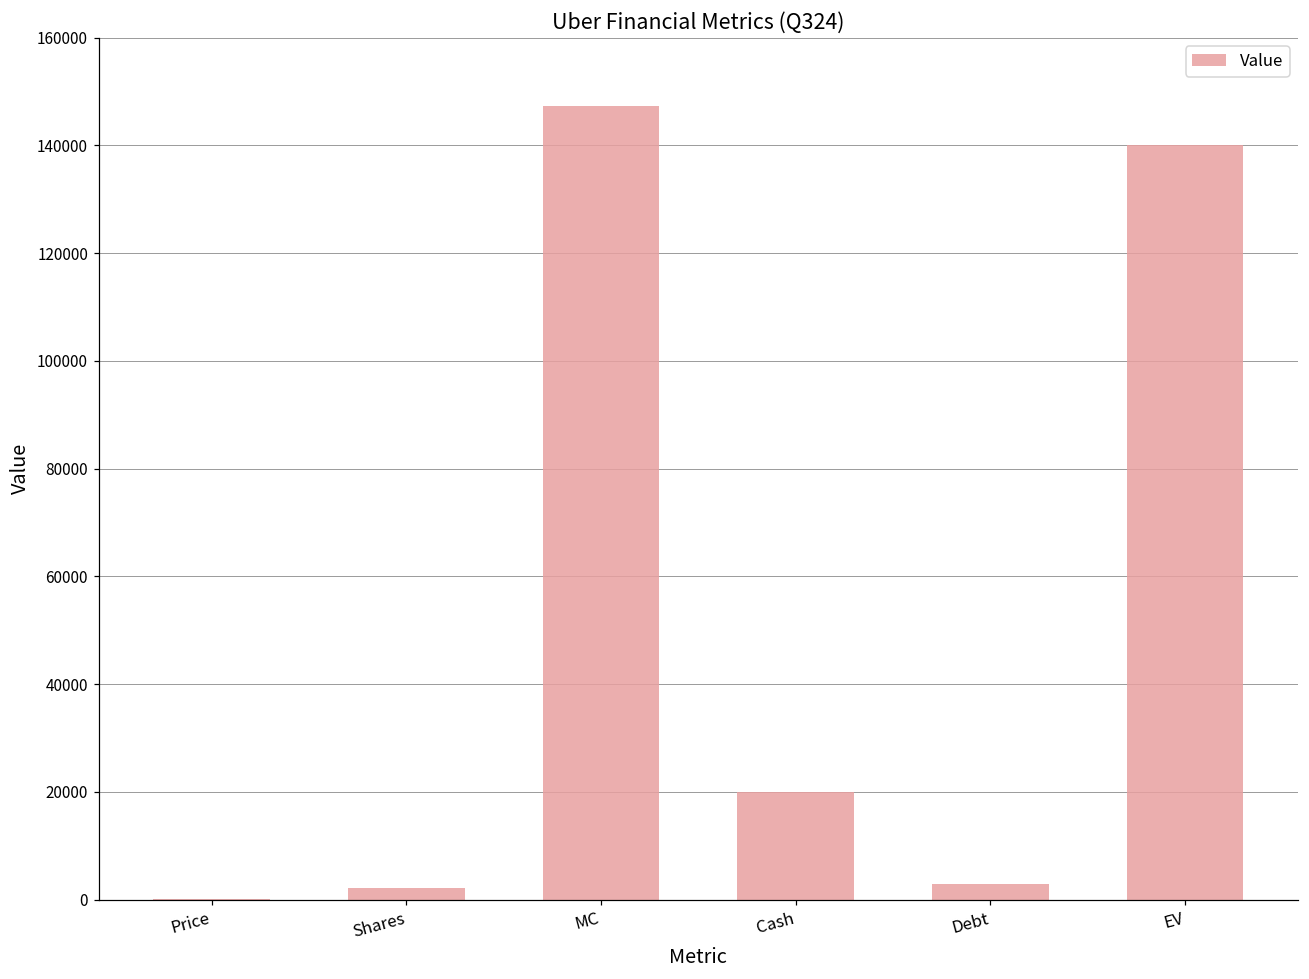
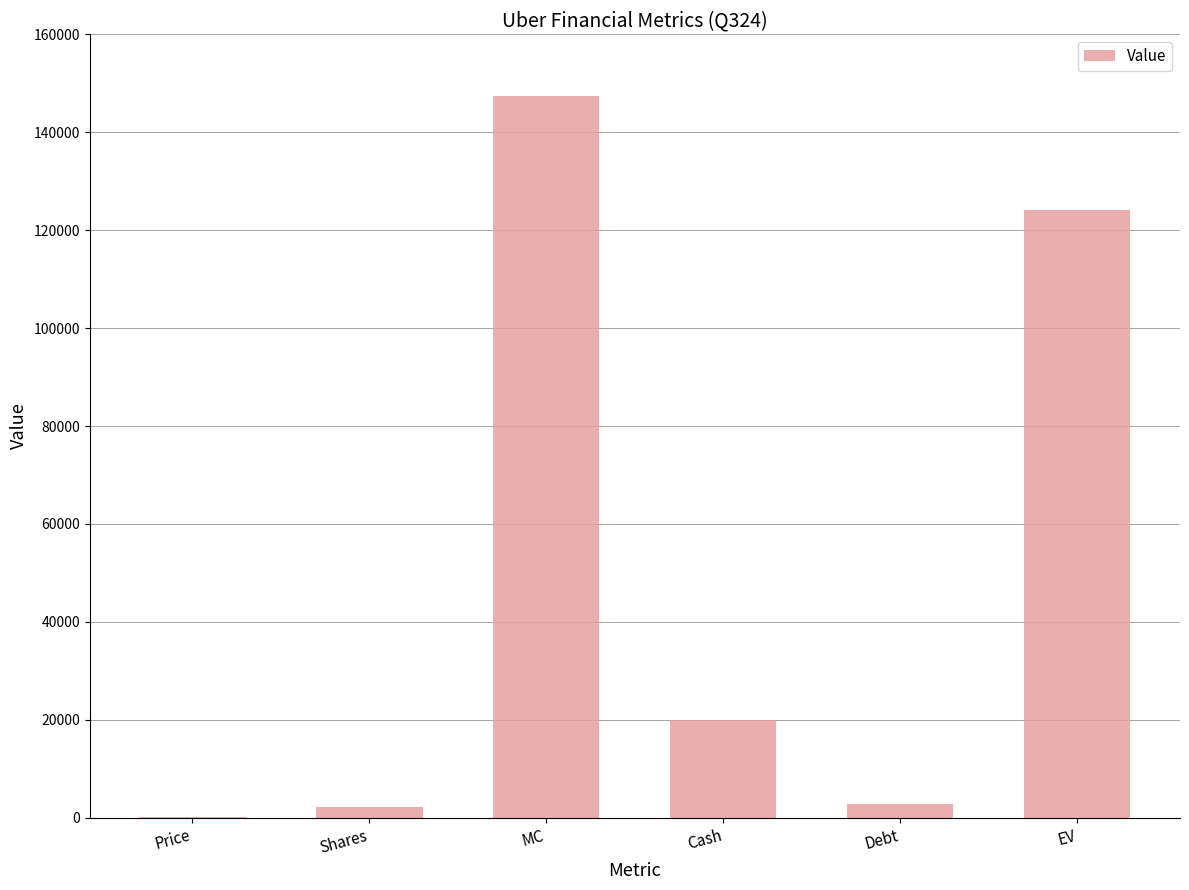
  {
    "Shares": 2000,
    "MC": 147000,
    "Cash": 20000,
    "Debt": 3000,
-   "EV": 140000
+   "EV": 124000
  }
